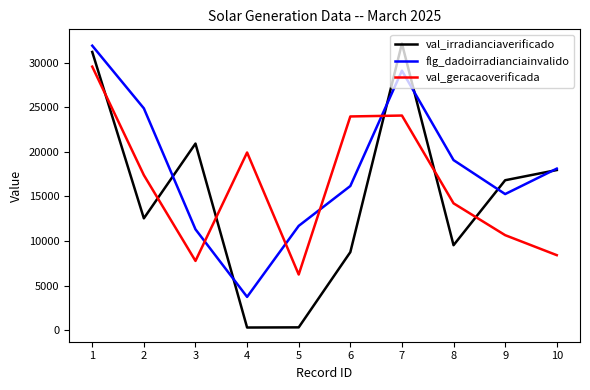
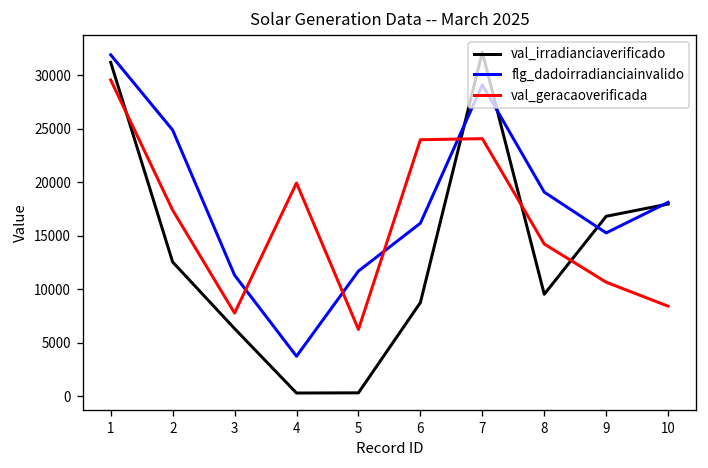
  {
    "val_irradianciaverificado": {
      "1": 31000,
      "2": 13000,
-     "3": 21000,
+     "3": 6000,
      "4": 0,
      "5": 0,
      "6": 9000,
      "8": 10000,
      "9": 17000
    },
    "flg_dadoirradianciainvalido": {
      "1": 32000,
      "2": 25000,
      "3": 11000,
      "4": 4000,
      "5": 12000,
      "6": 16000,
      "8": 19000,
      "9": 15000
    },
    "val_geracaoverificada": {
      "1": 30000,
      "2": 17000,
      "3": 8000,
      "4": 20000,
      "5": 6000,
      "6": 24000,
      "7": 24000,
      "8": 14000,
      "9": 11000,
      "10": 8000
    }
  }
